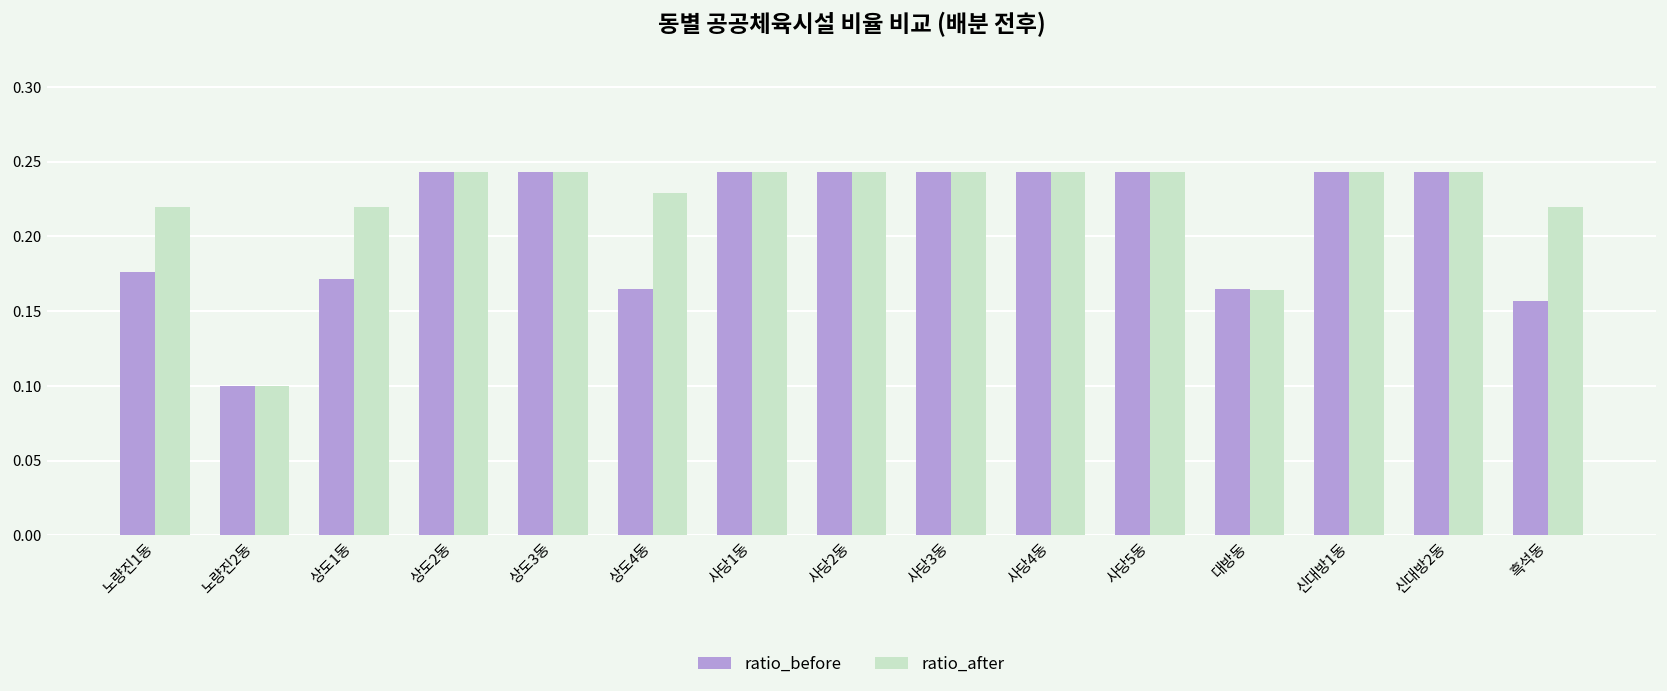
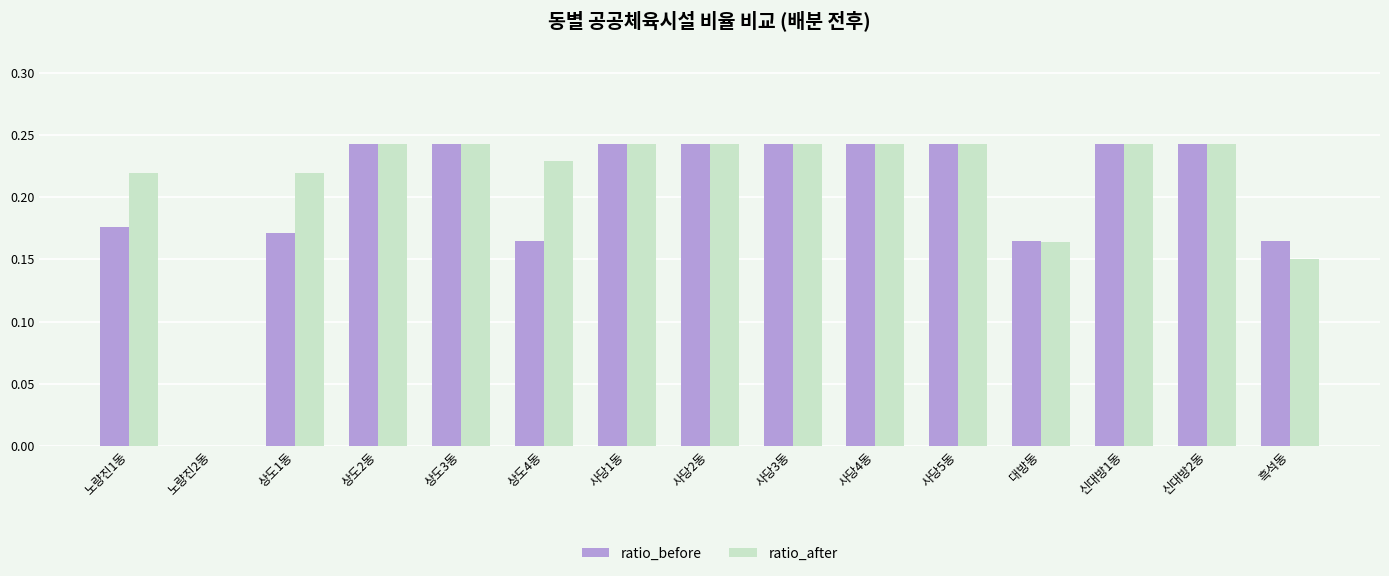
  {
    "ratio_before": {
      "노량진1동": 0.176,
-     "노량진2동": 0.1,
+     "노량진2동": 0.0,
      "상도1동": 0.171,
      "상도2동": 0.243,
      "상도3동": 0.243,
      "상도4동": 0.165,
      "사당1동": 0.243,
      "사당2동": 0.243,
      "사당3동": 0.243,
      "사당4동": 0.243,
      "사당5동": 0.243,
      "대방동": 0.165,
      "신대방1동": 0.243,
      "신대방2동": 0.243,
-     "흑석동": 0.157
+     "흑석동": 0.165
    },
    "ratio_after": {
      "노량진1동": 0.219,
-     "노량진2동": 0.1,
+     "노량진2동": 0.0,
      "상도1동": 0.219,
      "상도2동": 0.243,
      "상도3동": 0.243,
      "상도4동": 0.229,
      "사당1동": 0.243,
      "사당2동": 0.243,
      "사당3동": 0.243,
      "사당4동": 0.243,
      "사당5동": 0.243,
      "대방동": 0.164,
      "신대방1동": 0.243,
      "신대방2동": 0.243,
-     "흑석동": 0.219
+     "흑석동": 0.150
    }
  }
